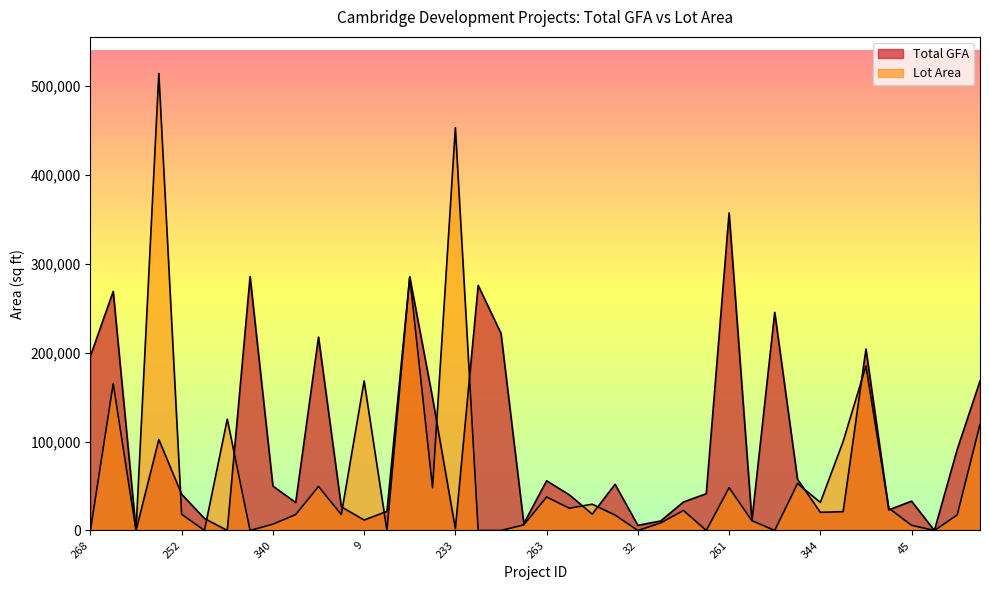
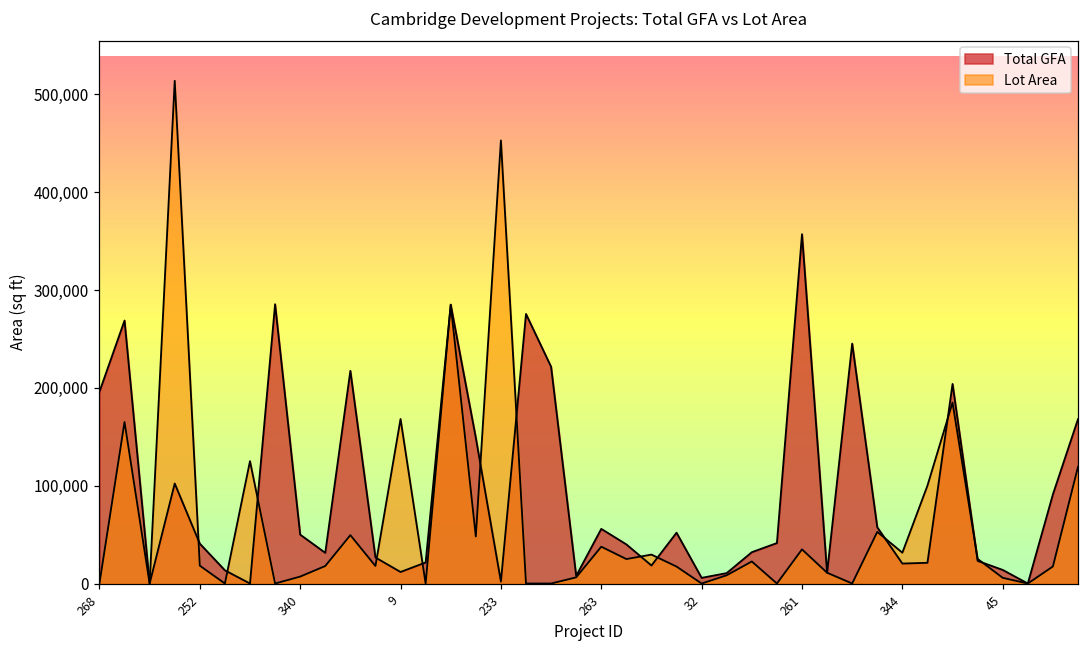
  {
    "Total GFA": {
      "268": "200,000",
      "252": "40,000",
      "340": "50,000",
      "9": "10,000",
      "233": "0",
      "263": "60,000",
      "32": "10,000",
      "261": "360,000",
      "344": "20,000",
-     "45": "30,000"
+     "45": "10,000"
    },
    "Lot Area": {
      "268": "0",
      "252": "20,000",
      "340": "10,000",
      "9": "170,000",
      "233": "450,000",
      "263": "40,000",
      "32": "0",
-     "261": "50,000",
+     "261": "30,000",
      "344": "30,000",
      "45": "10,000"
    }
  }
